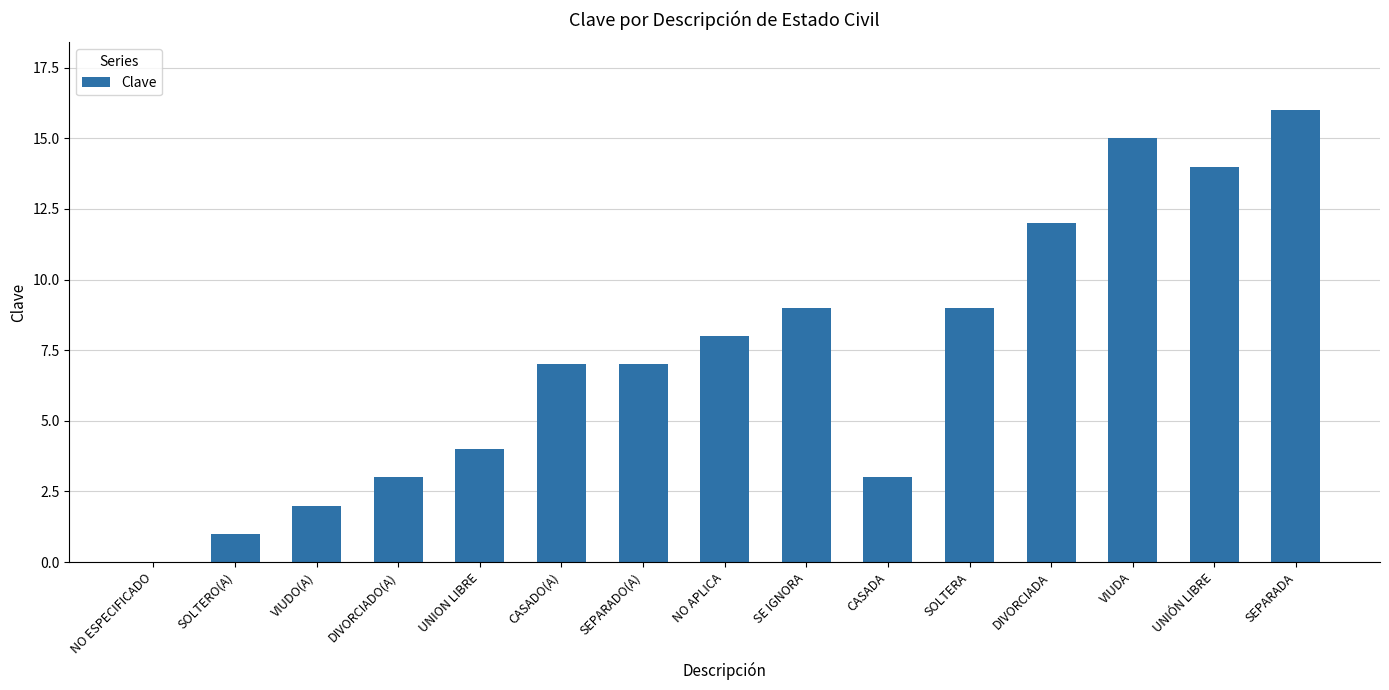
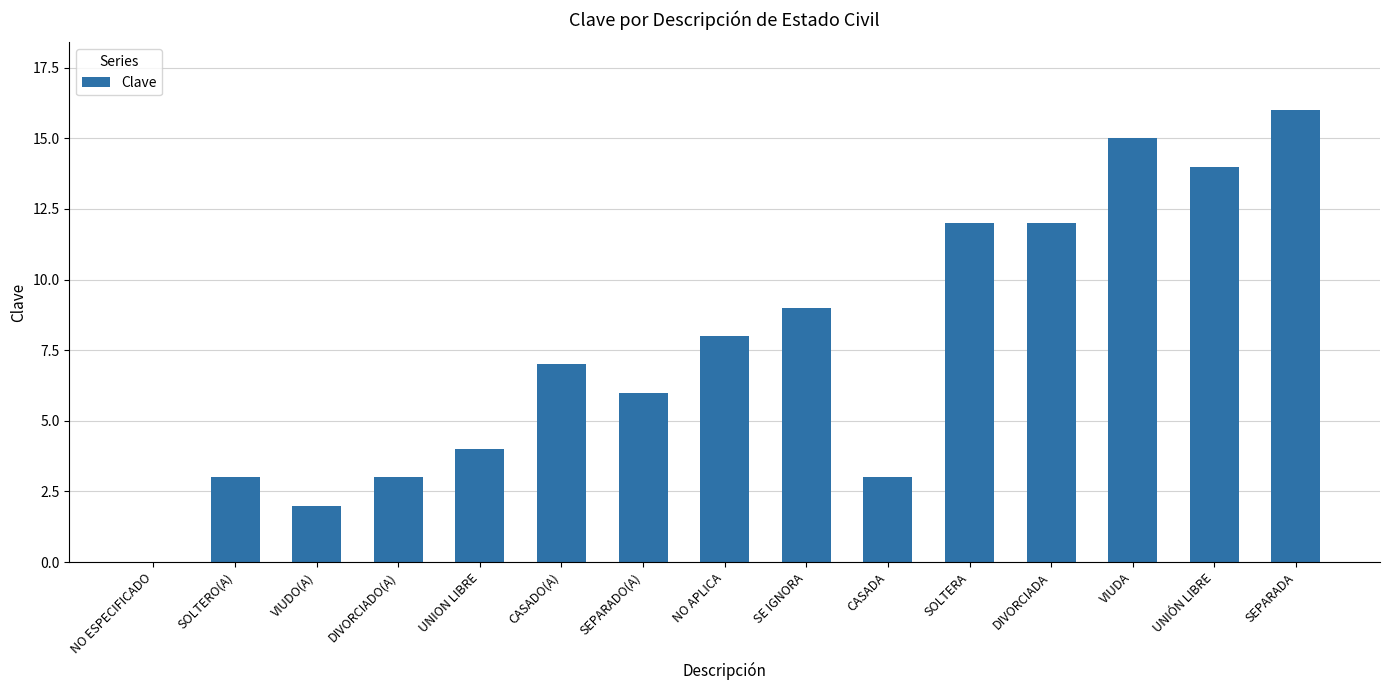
  {
    "NO ESPECIFICADO": 0,
-   "SOLTERO(A)": 1,
+   "SOLTERO(A)": 3,
    "VIUDO(A)": 2,
    "DIVORCIADO(A)": 3,
    "UNION LIBRE": 4,
    "CASADO(A)": 7,
-   "SEPARADO(A)": 7,
+   "SEPARADO(A)": 6,
    "NO APLICA": 8,
    "SE IGNORA": 9,
    "CASADA": 3,
-   "SOLTERA": 9,
+   "SOLTERA": 12,
    "DIVORCIADA": 12,
    "VIUDA": 15,
    "UNIÓN LIBRE": 14,
    "SEPARADA": 16
  }
